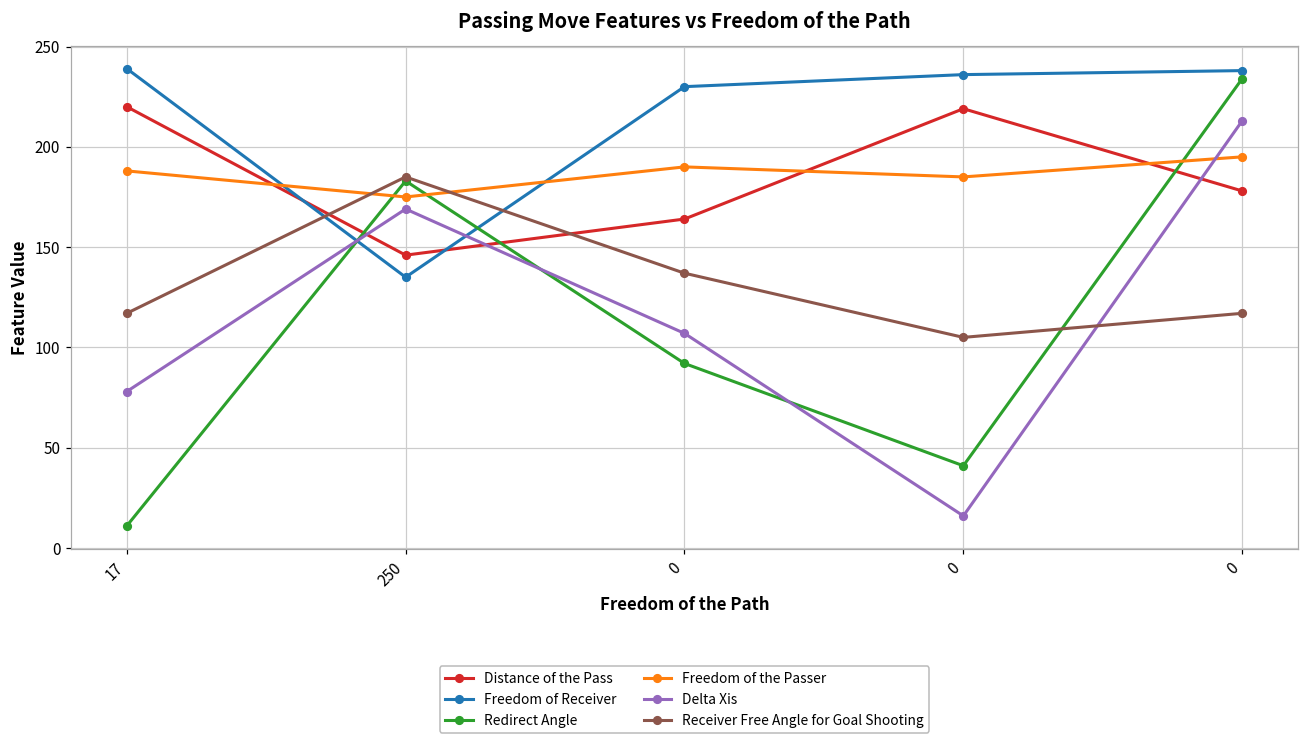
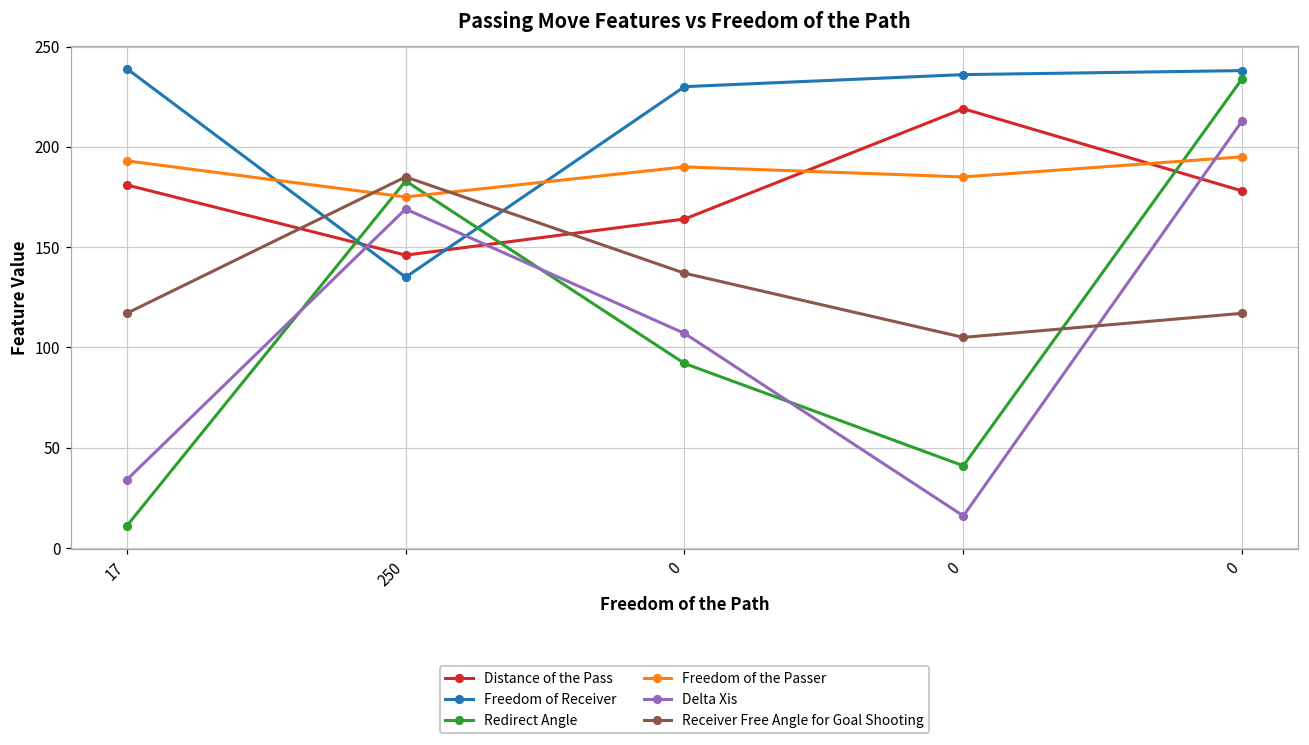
  {
    "Distance of the Pass": {
-     "17": 220,
+     "17": 181,
      "250": 146
    },
    "Freedom of Receiver": {
      "17": 239,
      "250": 135
    },
    "Redirect Angle": {
      "17": 11,
      "250": 183
    },
    "Freedom of the Passer": {
-     "17": 188,
+     "17": 193,
      "250": 175
    },
    "Delta Xis": {
-     "17": 78,
+     "17": 34,
      "250": 169
    },
    "Receiver Free Angle for Goal Shooting": {
      "17": 117,
      "250": 185
    }
  }
